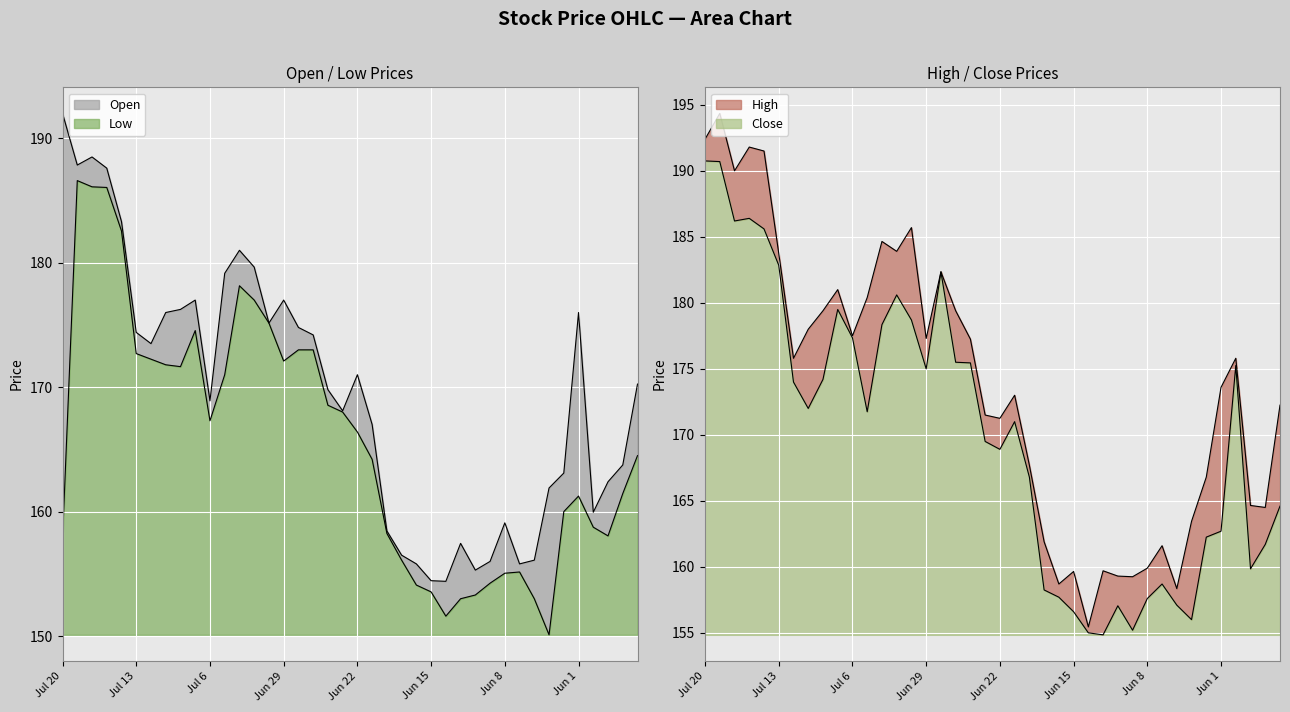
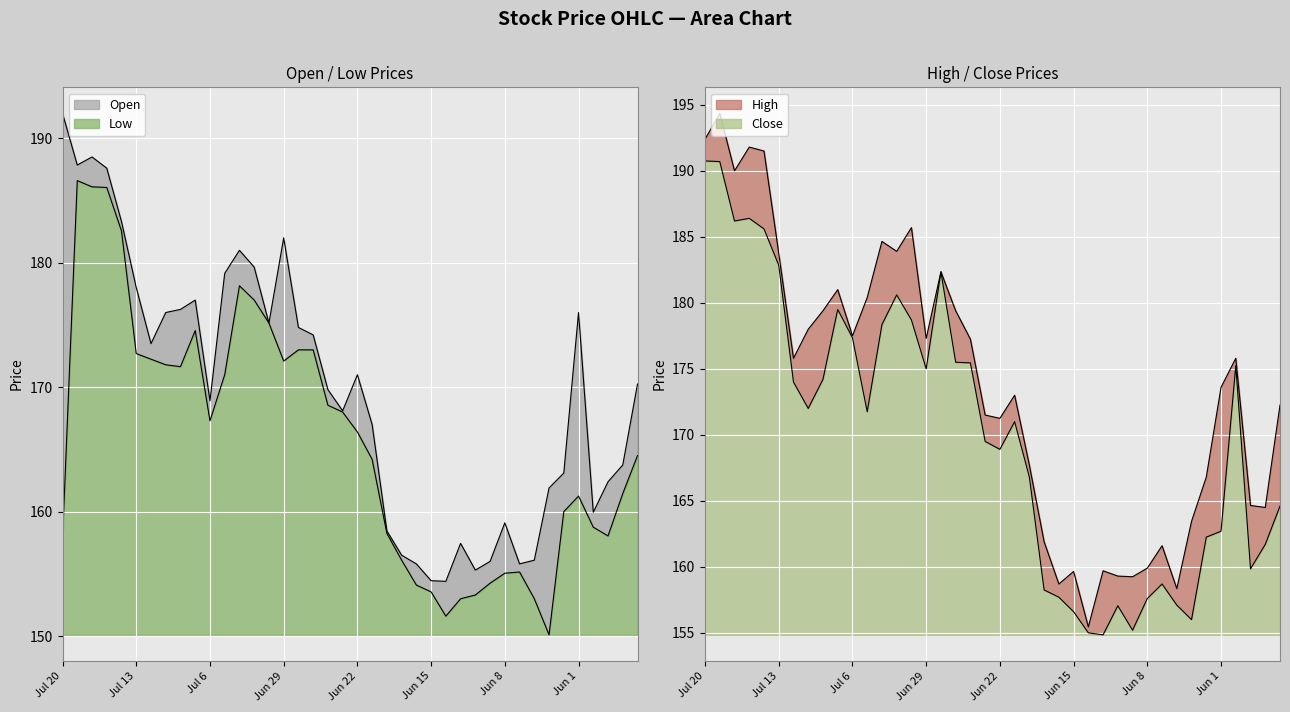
  {
    "Open / Low Prices": {
      "Open": {
        "Jul 20": 192.0,
-       "Jul 13": 174.4,
+       "Jul 13": 178.0,
        "Jul 6": 168.9,
-       "Jun 29": 177,
+       "Jun 29": 182,
        "Jun 22": 171.0,
        "Jun 15": 154.5,
        "Jun 8": 159.1,
        "Jun 1": 176.0
      },
      "Low": {
        "Jul 20": 157.8,
        "Jul 13": 172.7,
        "Jul 6": 167.3,
        "Jun 29": 172.1,
        "Jun 22": 166.4,
        "Jun 15": 153.6,
        "Jun 8": 155.1,
        "Jun 1": 161.3
      }
    },
    "High / Close Prices": {
      "High": {
        "Jul 20": 192.4,
        "Jul 13": 183.8,
        "Jun 29": 177.3,
        "Jun 22": 171.3,
        "Jun 15": 159.7,
        "Jun 8": 159.9,
        "Jun 1": 173.6
      },
      "Close": {
        "Jul 20": 190.8,
        "Jul 13": 182.9,
        "Jun 29": 175.0,
        "Jun 22": 168.9,
        "Jun 15": 156.6,
        "Jun 8": 157.6,
        "Jun 1": 162.7
      }
    }
  }
